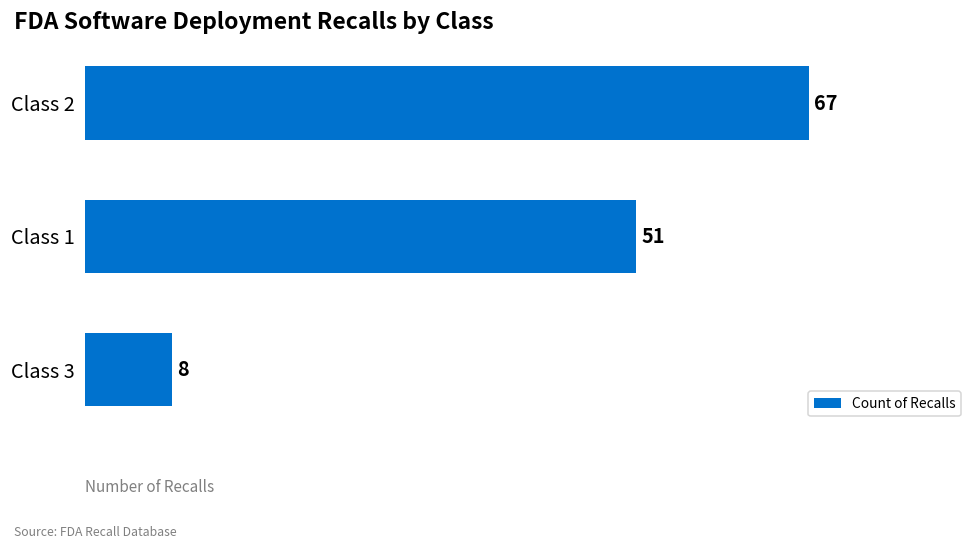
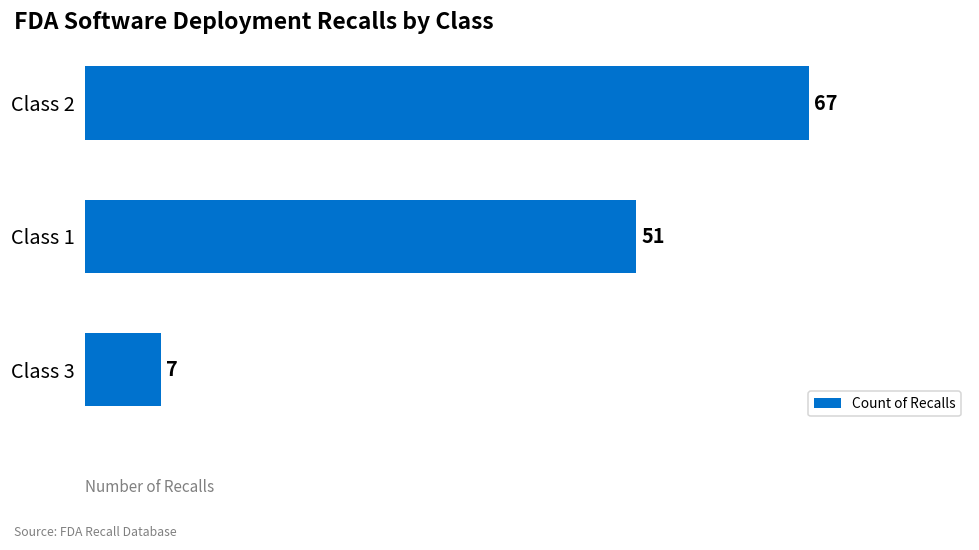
  {
    "Class 2": 67,
    "Class 1": 51,
-   "Class 3": 8
+   "Class 3": 7
  }
